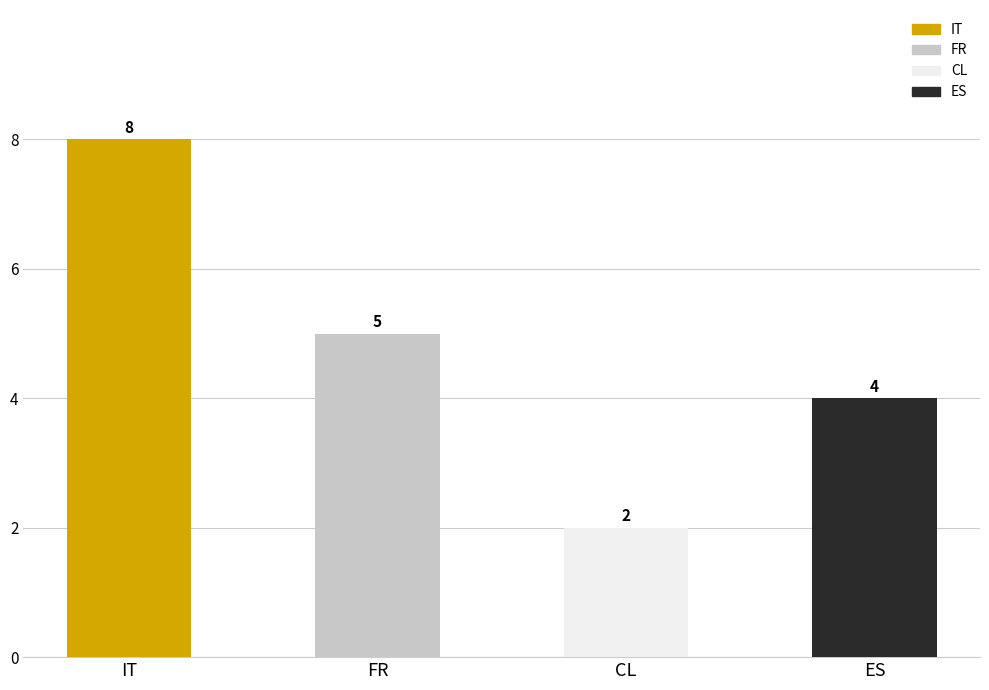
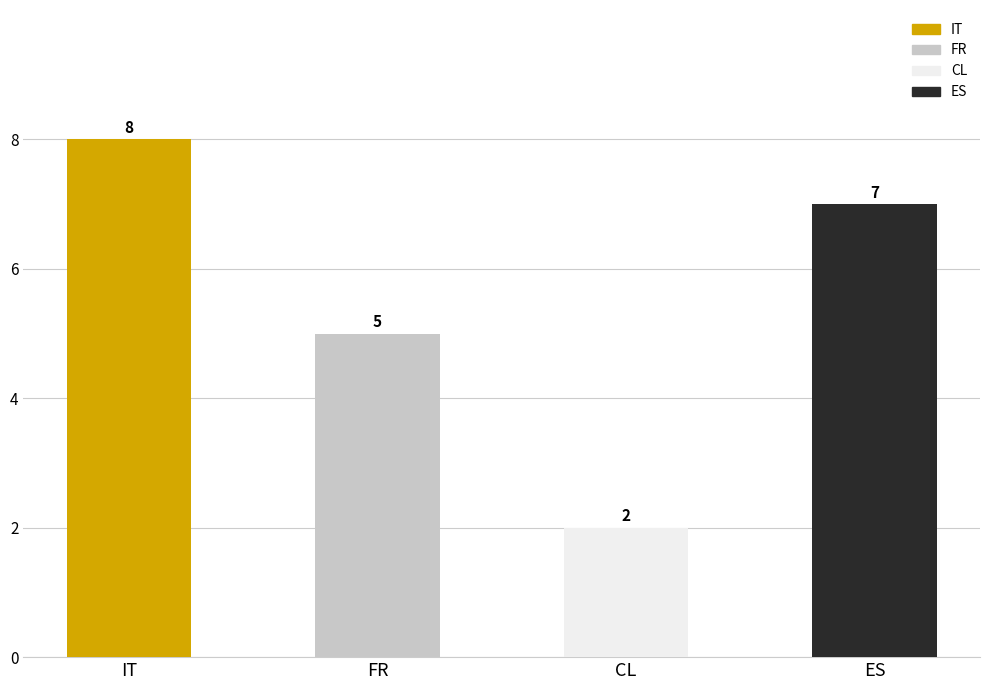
  {
    "IT": 8,
    "FR": 5,
    "CL": 2,
-   "ES": 4
+   "ES": 7
  }
